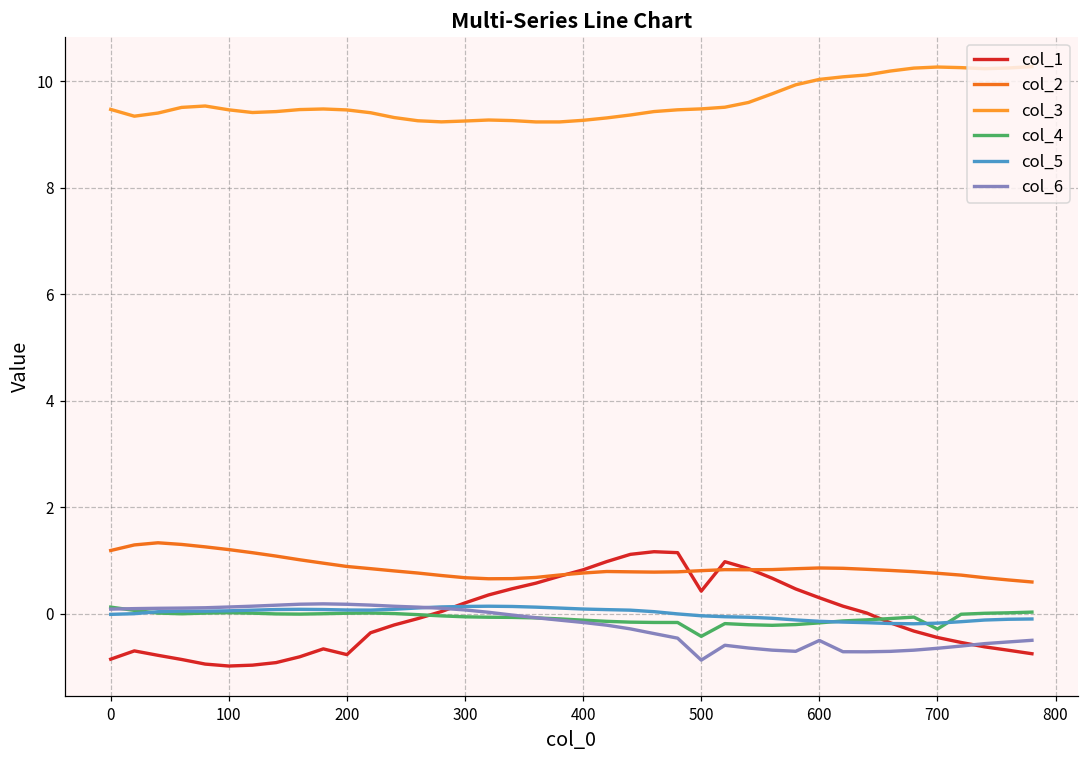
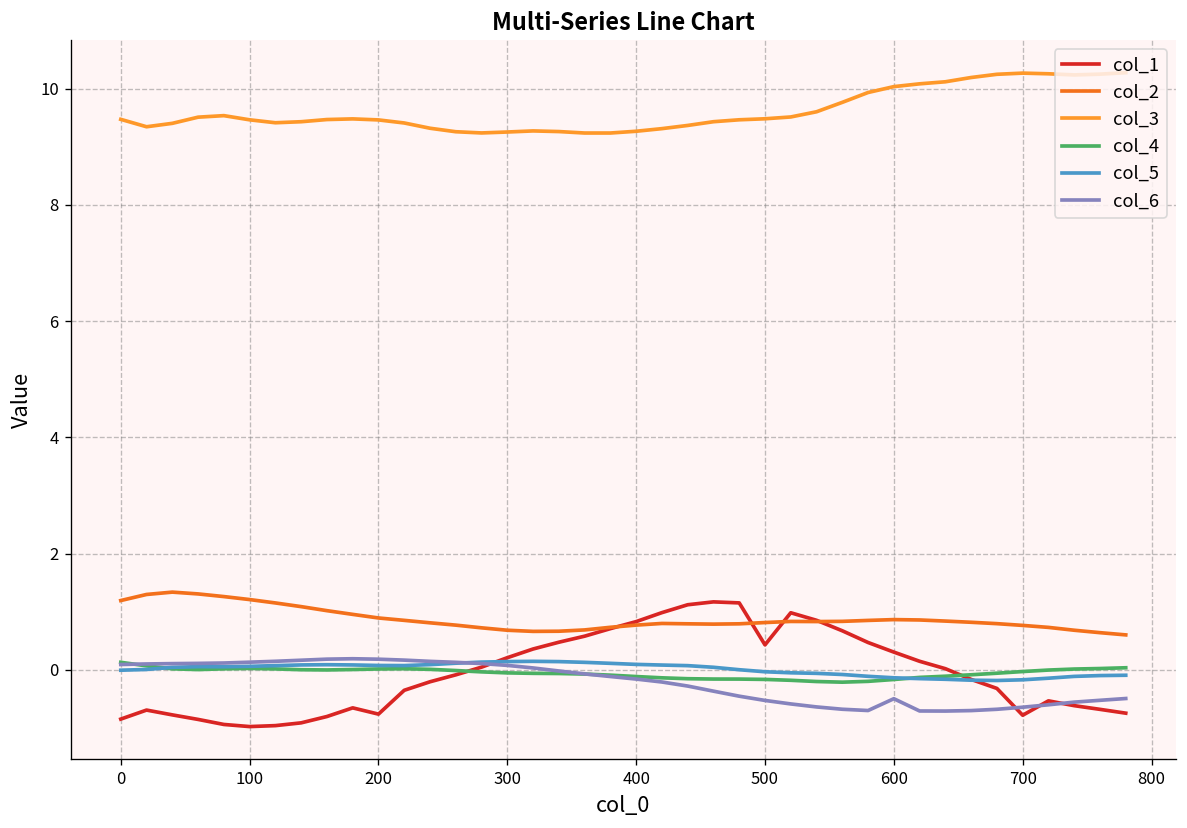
  {
    "col_1": {
      "0": -0.9,
      "100": -1.0,
      "200": -0.8,
      "300": 0.2,
      "400": 0.8,
      "500": 0.4,
      "600": 0.3,
-     "700": -0.4
+     "700": -0.8
    },
    "col_4": {
      "200": 0.0,
      "300": -0.1,
-     "500": -0.4,
-     "700": -0.3
+     "500": -0.2,
+     "700": 0.0
    },
    "col_5": {
      "0": 0.0,
      "200": 0.1,
      "300": 0.1,
      "400": 0.1,
      "500": 0.0,
      "700": -0.2
    },
    "col_6": {
      "100": 0.1,
      "200": 0.2,
      "300": 0.1,
-     "500": -0.9,
+     "500": -0.5,
      "600": -0.5,
      "700": -0.6
    }
  }
